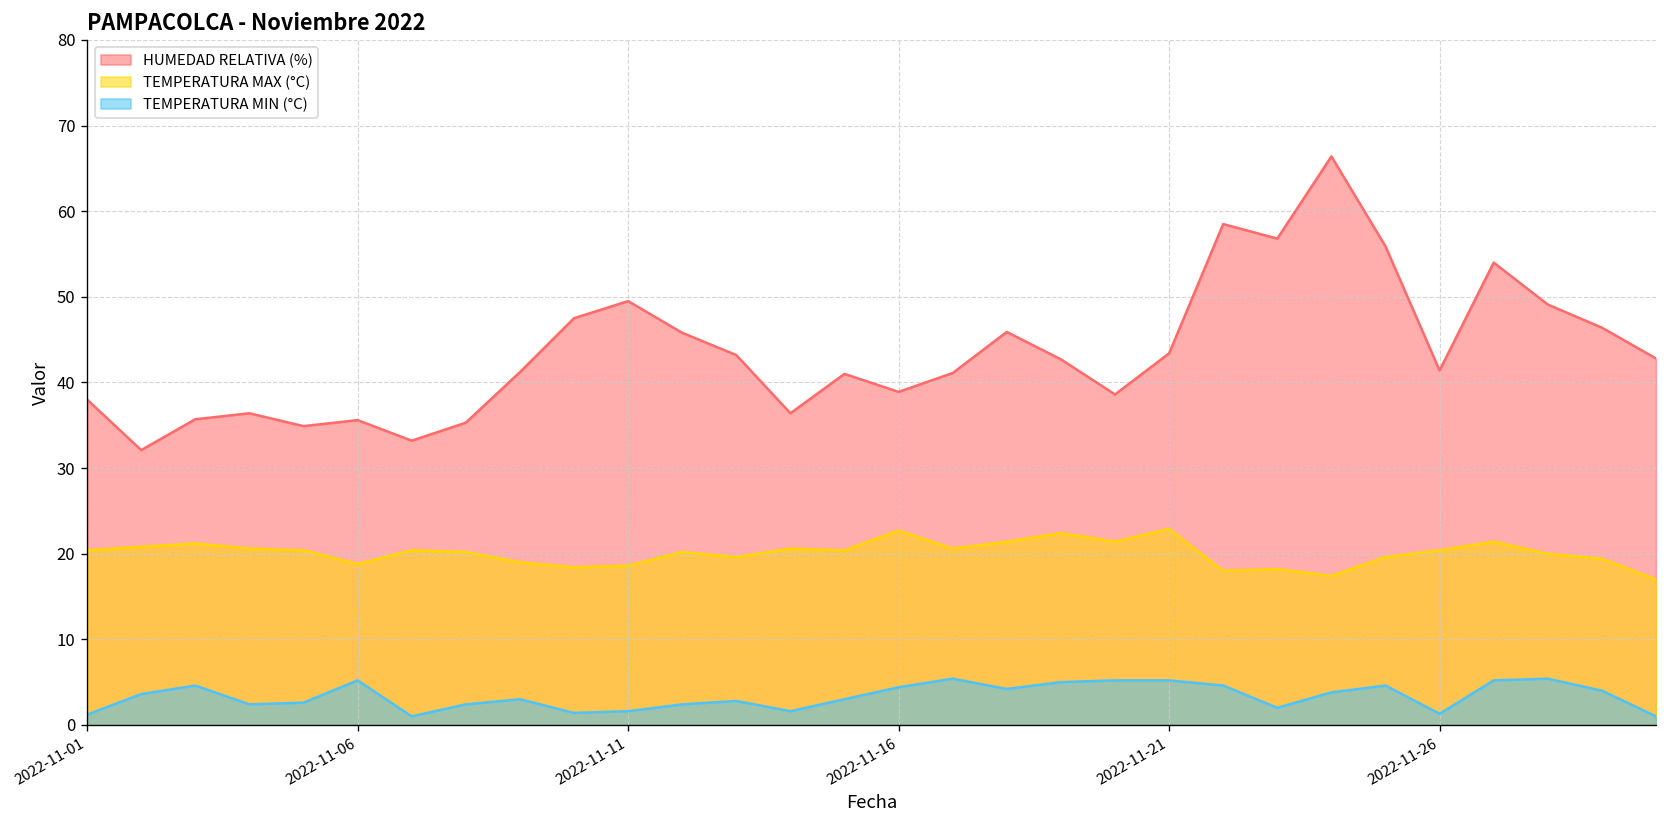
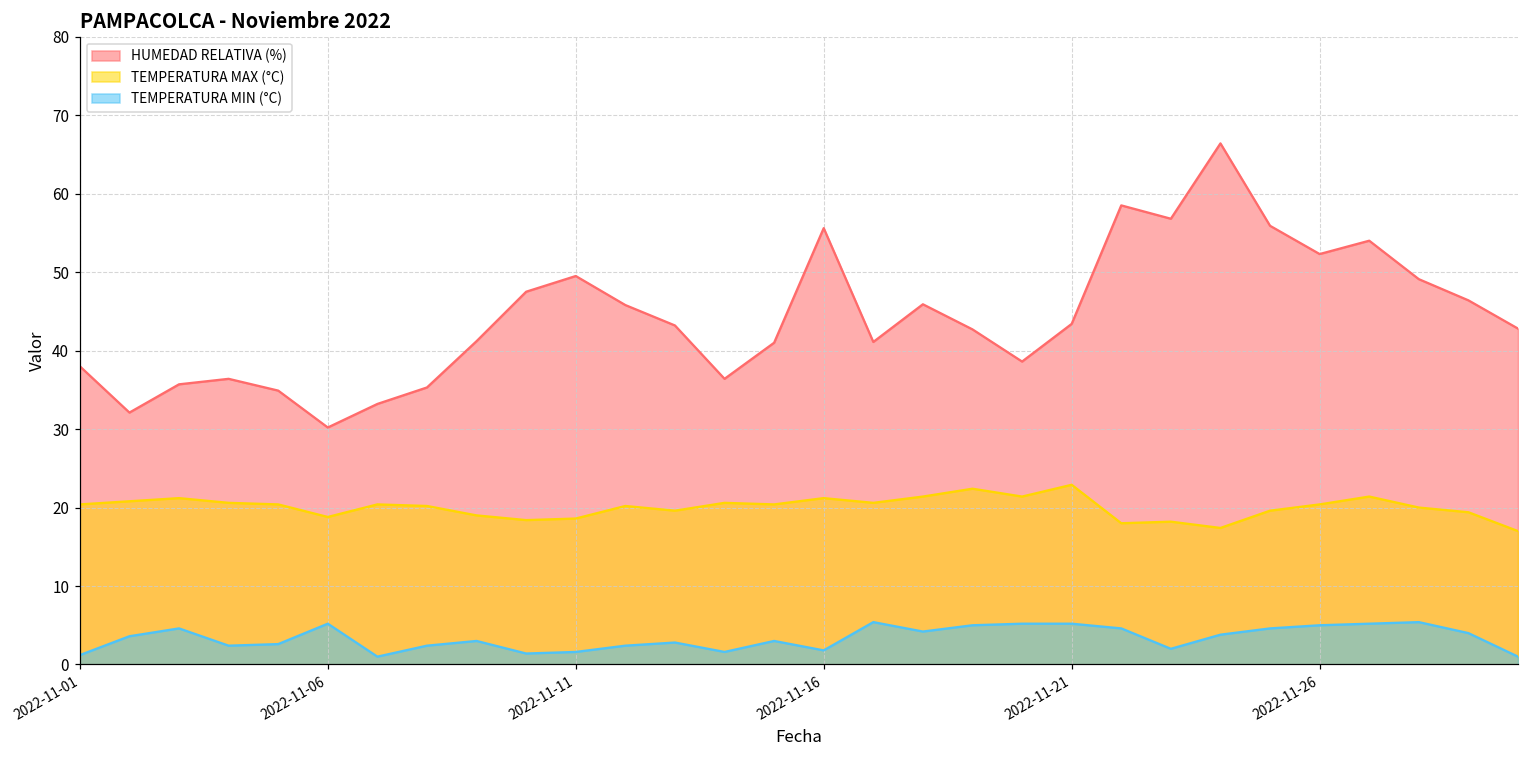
  {
    "HUMEDAD RELATIVA (%)": {
      "2022-11-01": 38,
-     "2022-11-06": 36,
+     "2022-11-06": 30,
      "2022-11-11": 50,
-     "2022-11-16": 39,
+     "2022-11-16": 56,
      "2022-11-21": 43,
-     "2022-11-26": 41
+     "2022-11-26": 52
    },
    "TEMPERATURA MAX (°C)": {
      "2022-11-01": 20,
      "2022-11-06": 19,
      "2022-11-11": 19,
-     "2022-11-16": 23,
+     "2022-11-16": 21,
      "2022-11-21": 23,
      "2022-11-26": 20
    },
    "TEMPERATURA MIN (°C)": {
      "2022-11-01": 1,
      "2022-11-06": 5,
      "2022-11-11": 2,
-     "2022-11-16": 4,
+     "2022-11-16": 2,
      "2022-11-21": 5,
-     "2022-11-26": 1
+     "2022-11-26": 5
    }
  }
